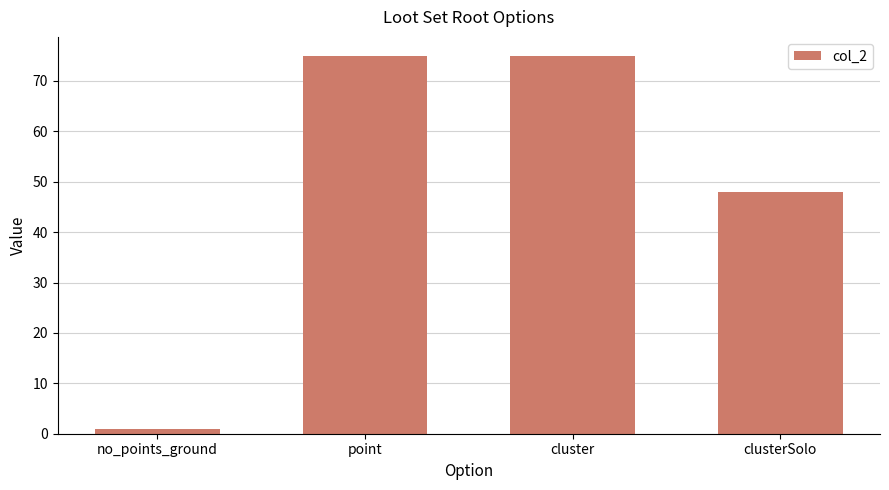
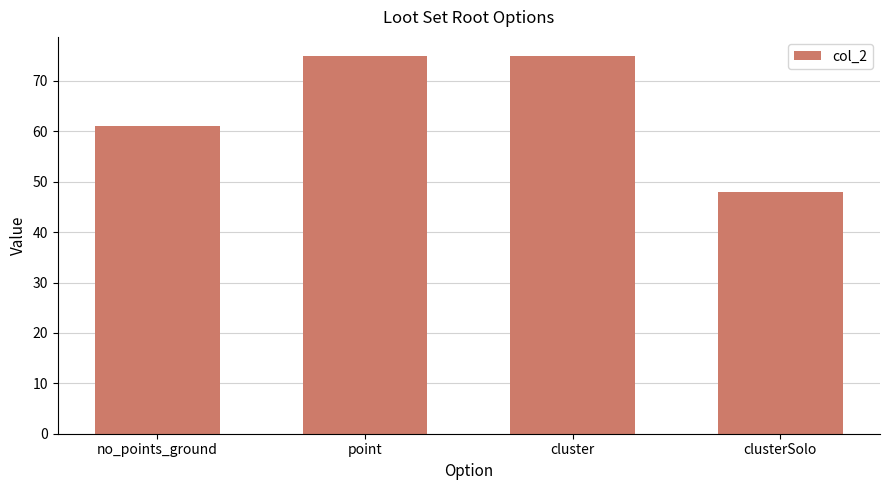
  {
-   "no_points_ground": 1,
+   "no_points_ground": 61,
    "point": 75,
    "cluster": 75,
    "clusterSolo": 48
  }
